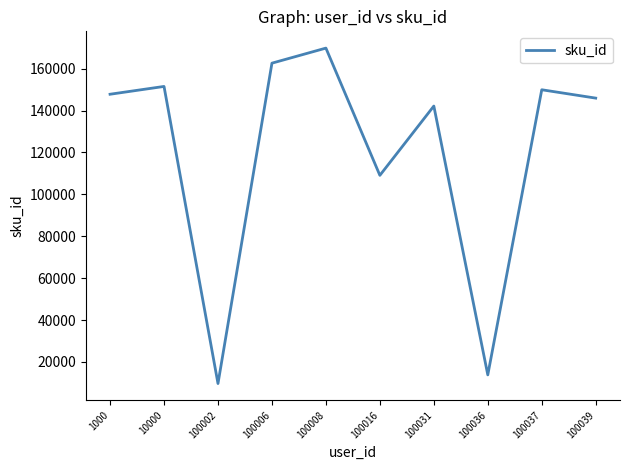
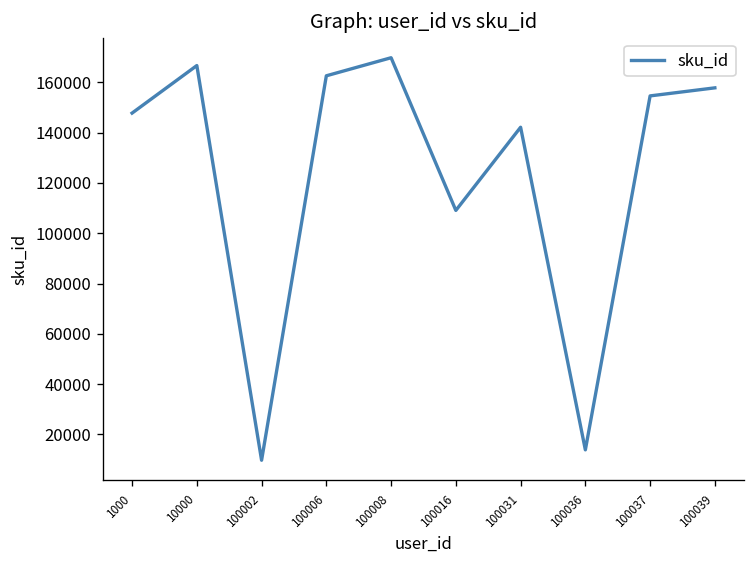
  {
    "1000": 148000,
-   "10000": 152000,
+   "10000": 167000,
    "100002": 10000,
    "100006": 163000,
    "100008": 170000,
    "100016": 109000,
    "100031": 142000,
    "100036": 14000,
-   "100037": 150000,
-   "100039": 146000
+   "100037": 155000,
+   "100039": 158000
  }
